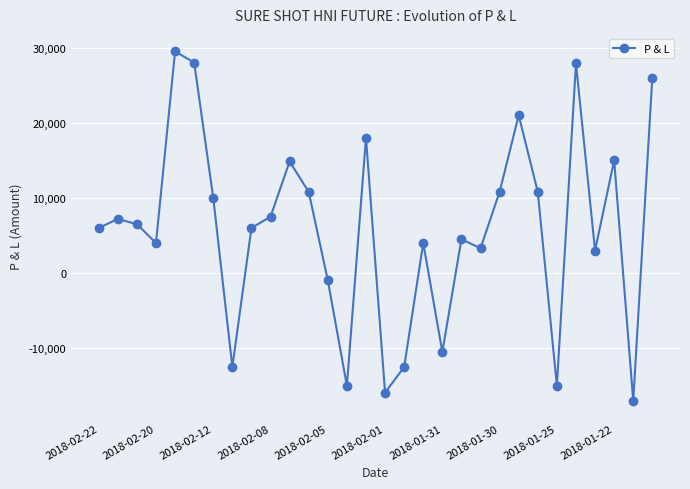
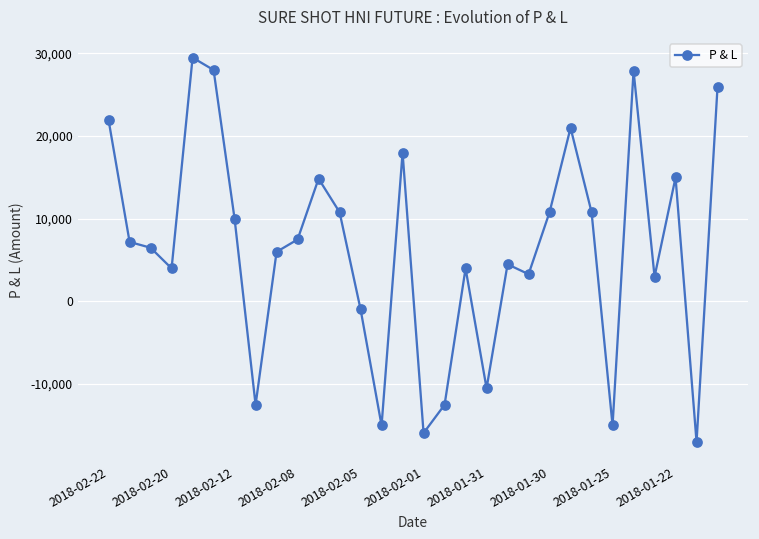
  {
-   "2018-02-22": "6,000",
+   "2018-02-22": "22,000",
    "2018-02-12": "10,000",
    "2018-02-08": "8,000",
    "2018-02-05": "-1,000"
  }
